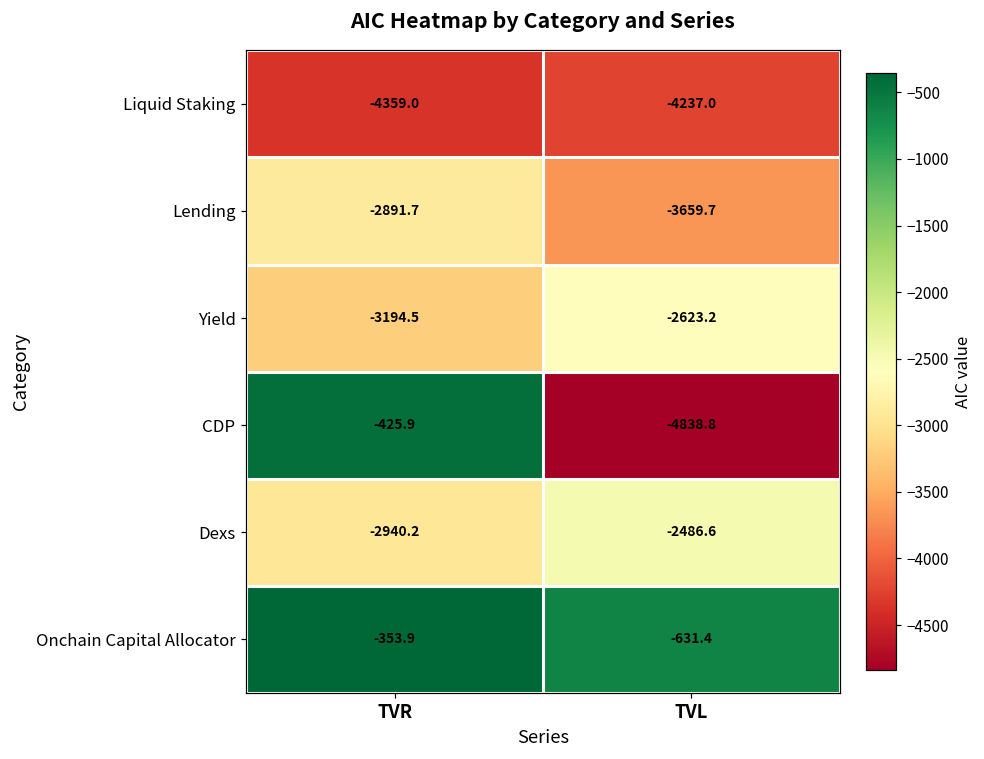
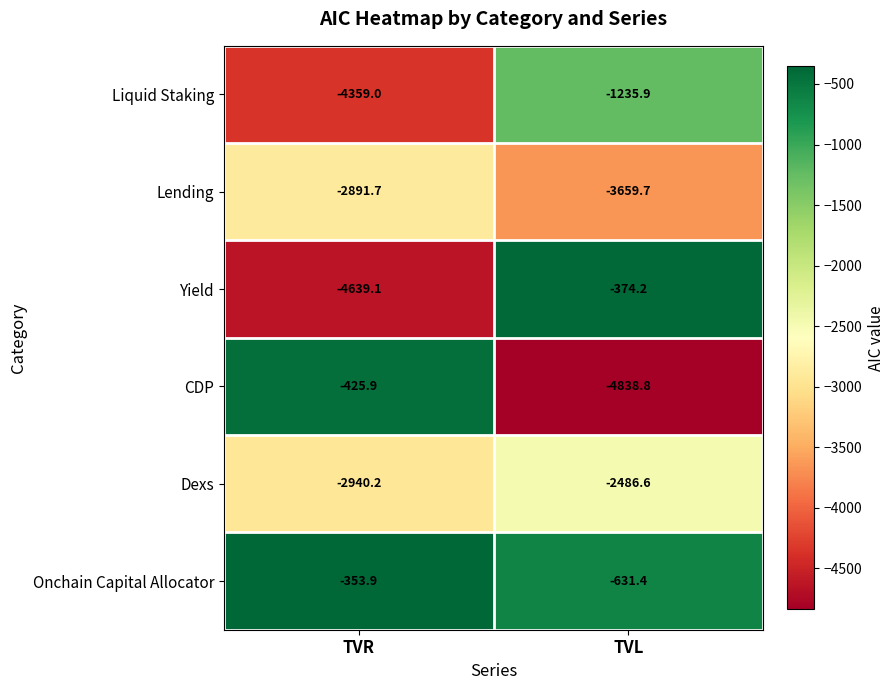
  {
    "Liquid Staking": {
      "TVR": -4359.0,
-     "TVL": -4237.0
+     "TVL": -1235.9
    },
    "Lending": {
      "TVR": -2891.7,
      "TVL": -3659.7
    },
    "Yield": {
-     "TVR": -3194.5,
-     "TVL": -2623.2
+     "TVR": -4639.1,
+     "TVL": -374.2
    },
    "CDP": {
      "TVR": -425.9,
      "TVL": -4838.8
    },
    "Dexs": {
      "TVR": -2940.2,
      "TVL": -2486.6
    },
    "Onchain Capital Allocator": {
      "TVR": -353.9,
      "TVL": -631.4
    }
  }
